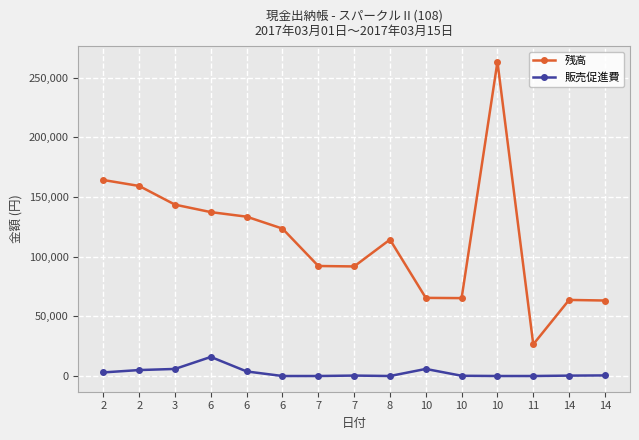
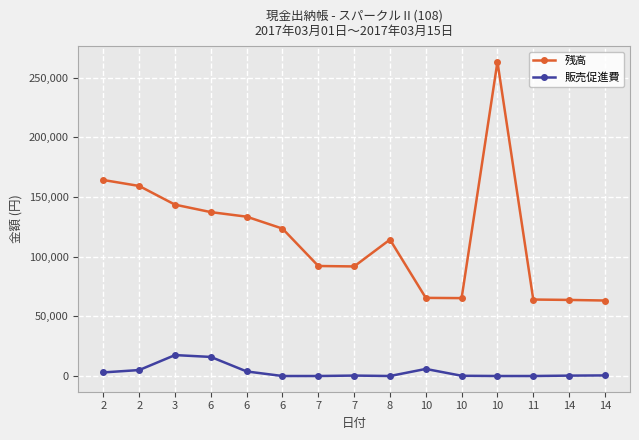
  {
    "残高": {
      "3": "144,000",
      "8": "114,000",
-     "11": "27,000"
+     "11": "64,000"
    },
    "販売促進費": {
-     "3": "6,000",
+     "3": "18,000",
      "8": "0",
      "11": "0"
    }
  }
